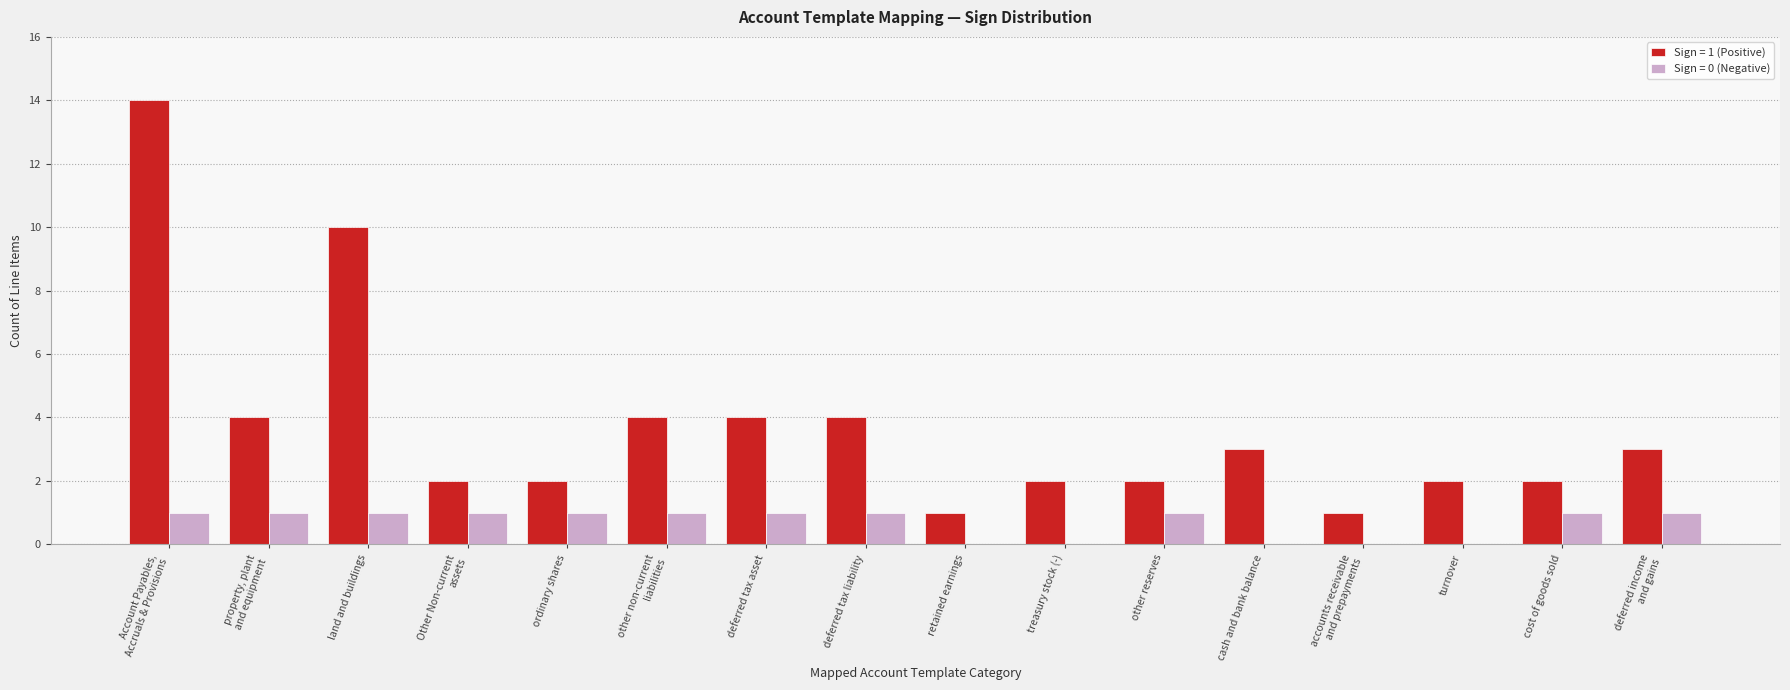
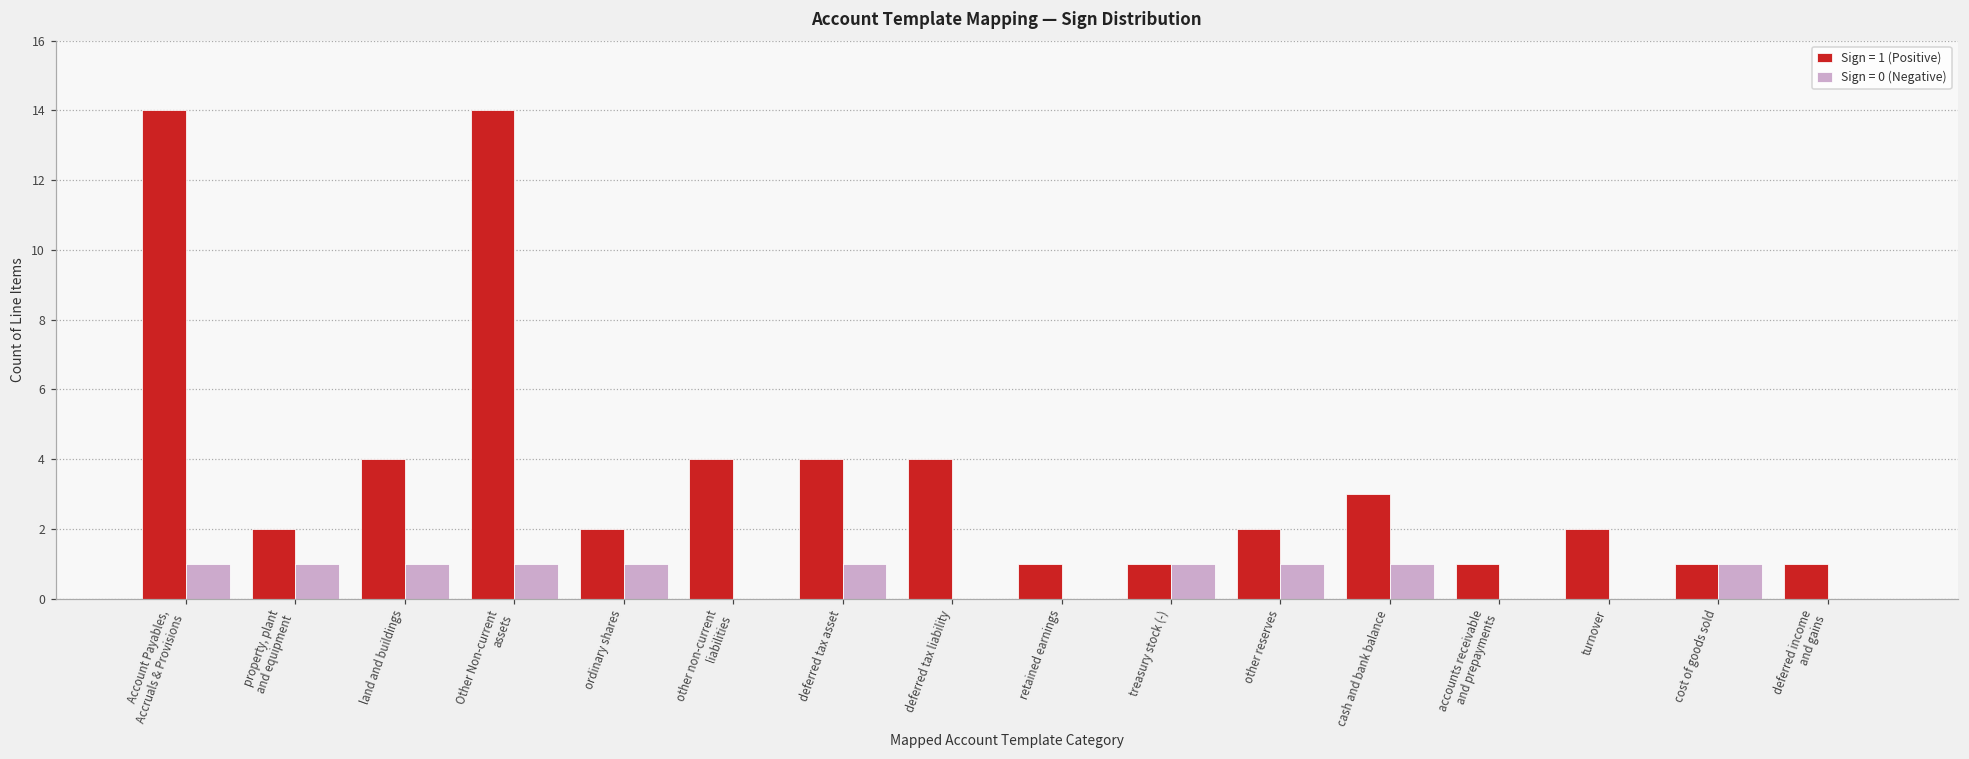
  {
    "Sign = 1 (Positive)": {
      "Account Payables, Accruals & Provisions": 14,
-     "property, plant and equipment": 4,
-     "land and buildings": 10,
-     "Other Non-current assets": 2,
+     "property, plant and equipment": 2,
+     "land and buildings": 4,
+     "Other Non-current assets": 14,
      "ordinary shares": 2,
      "other non-current liabilities": 4,
      "deferred tax asset": 4,
      "deferred tax liability": 4,
      "retained earnings": 1,
-     "treasury stock (-)": 2,
+     "treasury stock (-)": 1,
      "other reserves": 2,
      "cash and bank balance": 3,
      "accounts receivable and prepayments": 1,
      "turnover": 2,
-     "cost of goods sold": 2,
-     "deferred income and gains": 3
+     "cost of goods sold": 1,
+     "deferred income and gains": 1
    },
    "Sign = 0 (Negative)": {
      "Account Payables, Accruals & Provisions": 1,
      "property, plant and equipment": 1,
      "land and buildings": 1,
      "Other Non-current assets": 1,
      "ordinary shares": 1,
-     "other non-current liabilities": 1,
+     "other non-current liabilities": 0,
      "deferred tax asset": 1,
-     "deferred tax liability": 1,
+     "deferred tax liability": 0,
      "retained earnings": 0,
-     "treasury stock (-)": 0,
+     "treasury stock (-)": 1,
      "other reserves": 1,
-     "cash and bank balance": 0,
+     "cash and bank balance": 1,
      "accounts receivable and prepayments": 0,
      "turnover": 0,
      "cost of goods sold": 1,
-     "deferred income and gains": 1
+     "deferred income and gains": 0
    }
  }
